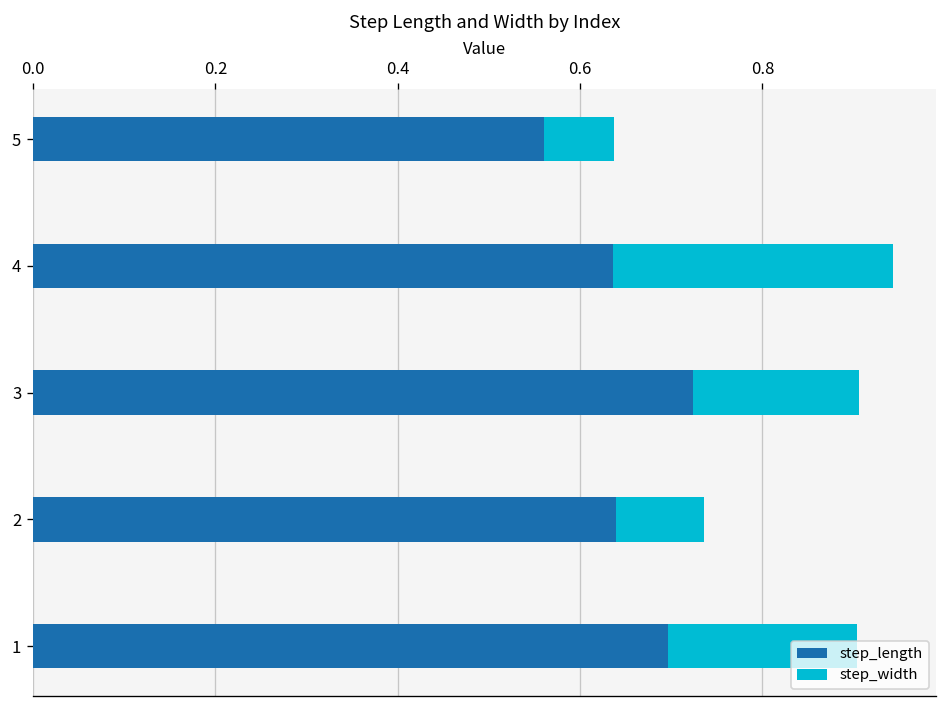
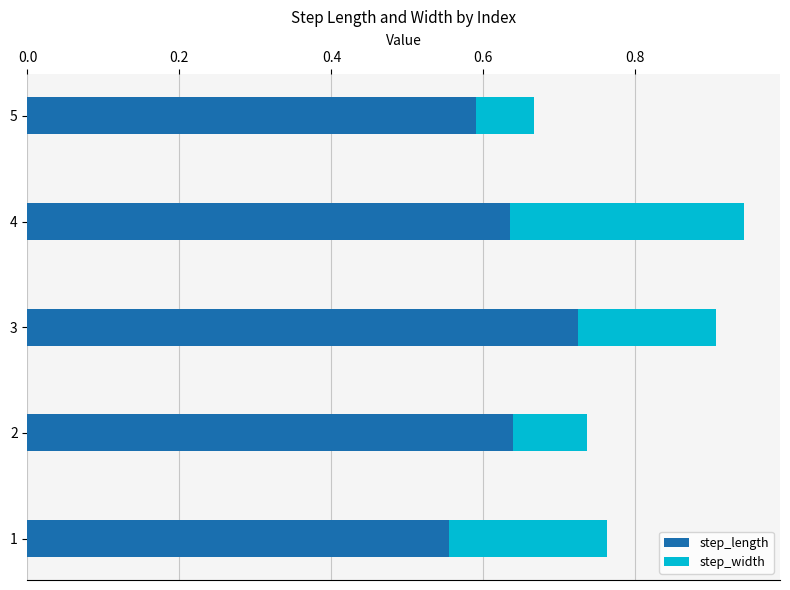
  {
    "step_length": {
-     "5": 0.56,
+     "5": 0.59,
      "4": 0.64,
      "3": 0.72,
      "2": 0.64,
-     "1": 0.70
+     "1": 0.56
    },
    "step_width": {
      "5": 0.08,
      "4": 0.31,
      "3": 0.18,
      "2": 0.10
    }
  }
